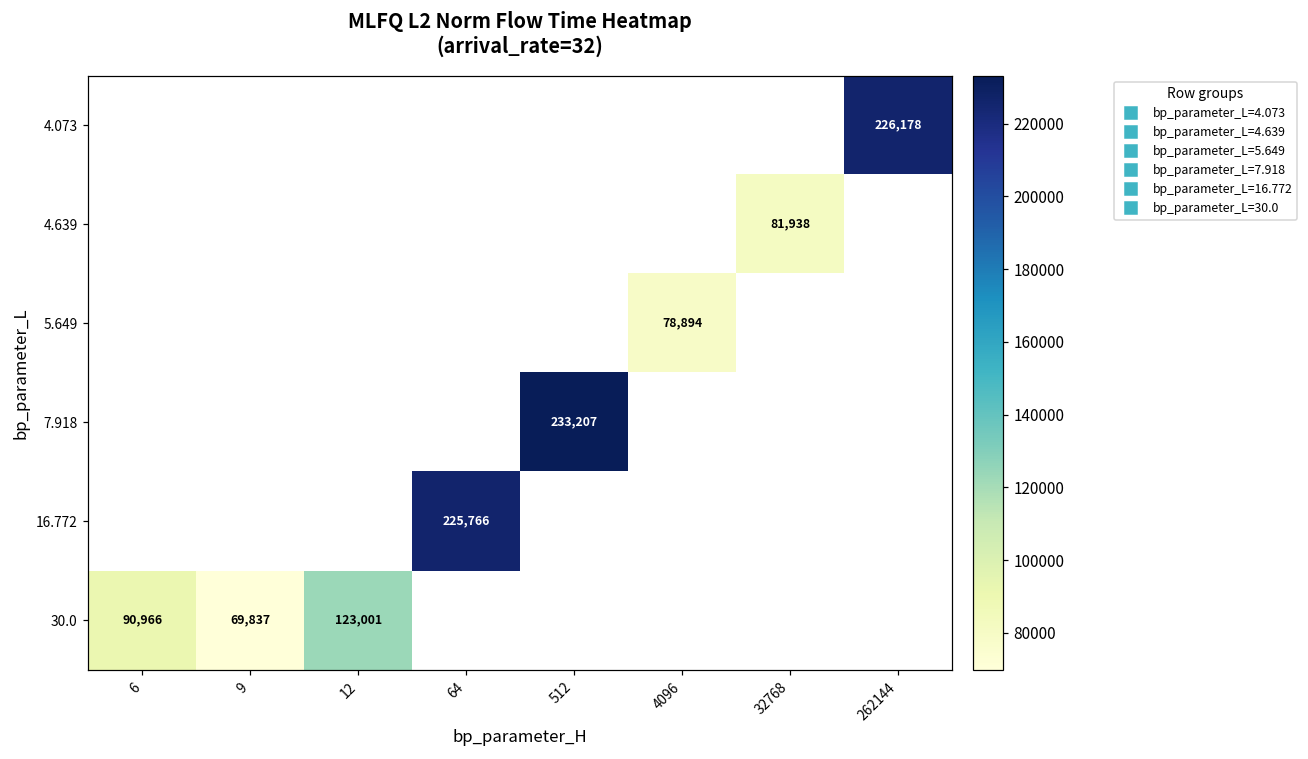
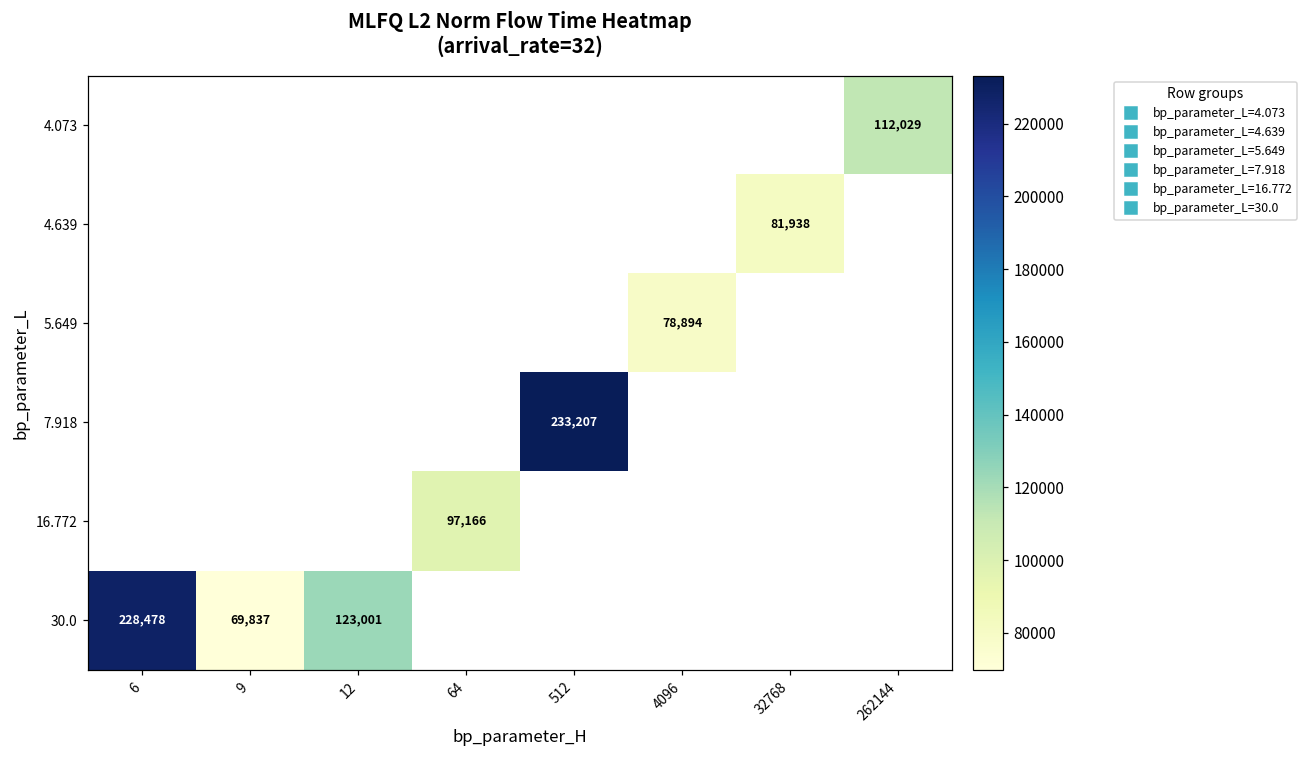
  {
    "4.073": {
-     "262144": "226,178"
+     "262144": "112,029"
    },
    "4.639": {
      "32768": "81,938"
    },
    "5.649": {
      "4096": "78,894"
    },
    "7.918": {
      "512": "233,207"
    },
    "16.772": {
-     "64": "225,766"
+     "64": "97,166"
    },
    "30.0": {
-     "6": "90,966",
+     "6": "228,478",
      "9": "69,837",
      "12": "123,001"
    }
  }
